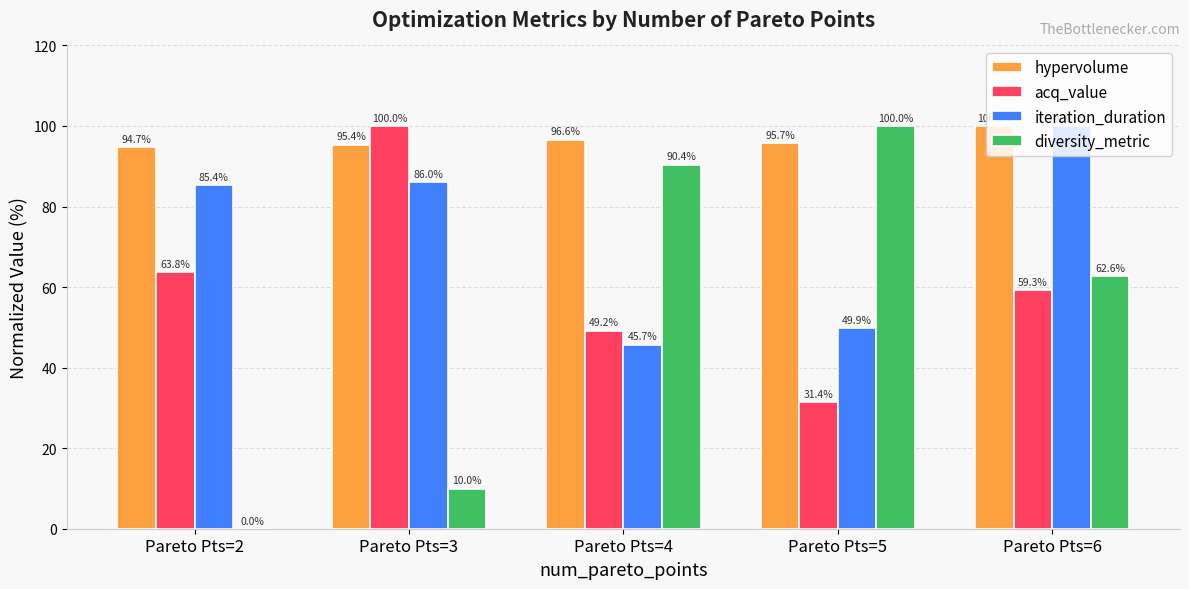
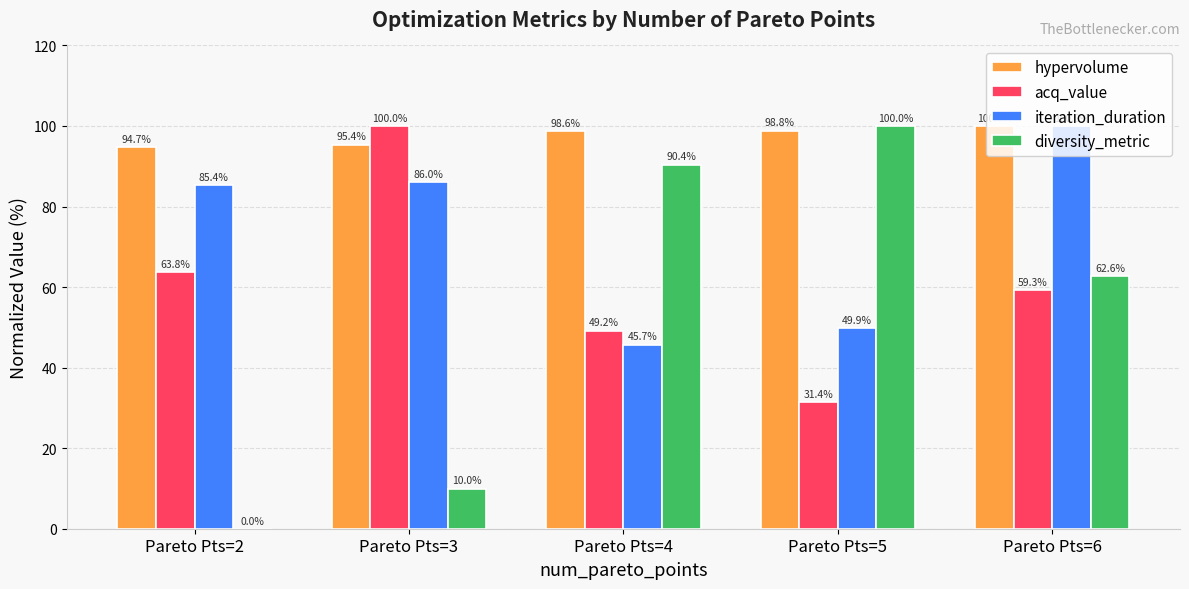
  {
    "hypervolume": {
      "Pareto Pts=2": "94.7%",
      "Pareto Pts=3": "95.4%",
-     "Pareto Pts=4": "96.6%",
-     "Pareto Pts=5": "95.7%"
+     "Pareto Pts=4": "98.6%",
+     "Pareto Pts=5": "98.8%"
    },
    "acq_value": {
      "Pareto Pts=2": "63.8%",
      "Pareto Pts=3": "100.0%",
      "Pareto Pts=4": "49.2%",
      "Pareto Pts=5": "31.4%",
      "Pareto Pts=6": "59.3%"
    },
    "iteration_duration": {
      "Pareto Pts=2": "85.4%",
      "Pareto Pts=3": "86.0%",
      "Pareto Pts=4": "45.7%",
      "Pareto Pts=5": "49.9%"
    },
    "diversity_metric": {
      "Pareto Pts=2": "0.0%",
      "Pareto Pts=3": "10.0%",
      "Pareto Pts=4": "90.4%",
      "Pareto Pts=5": "100.0%",
      "Pareto Pts=6": "62.6%"
    }
  }
